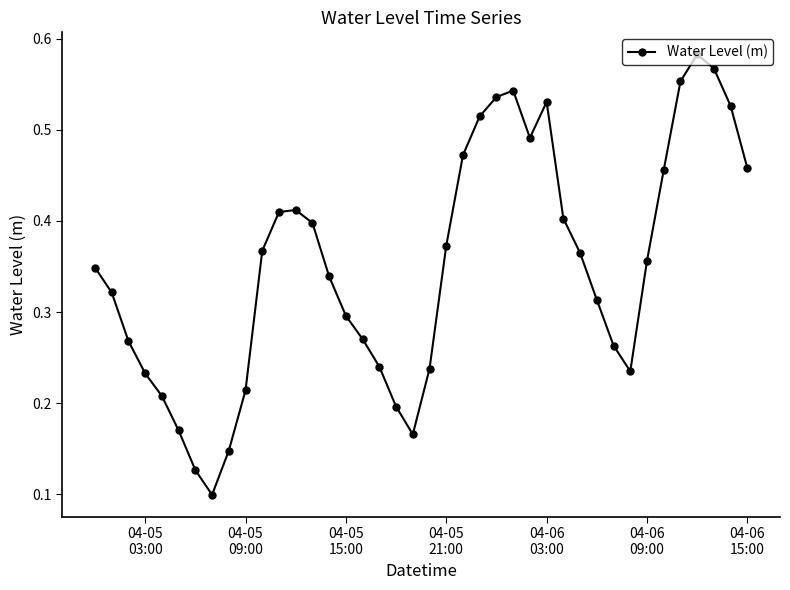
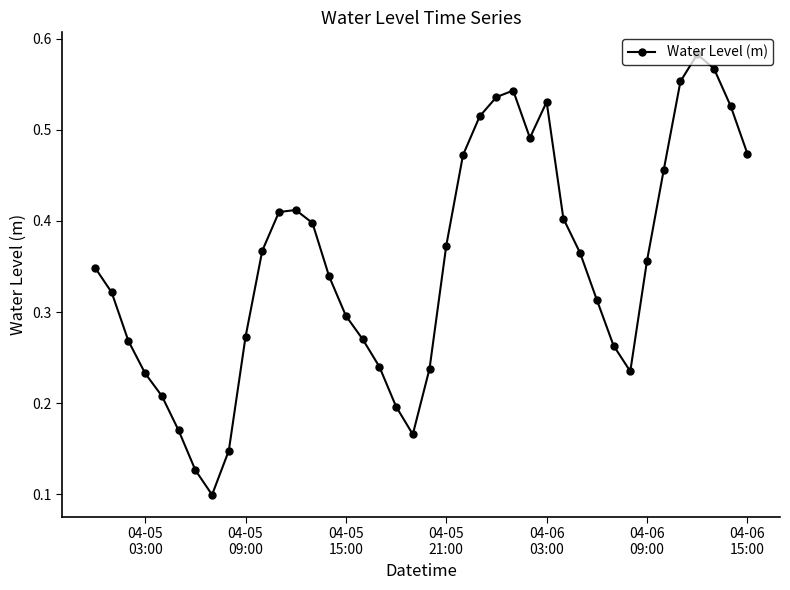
  {
    "04-05 03:00": 0.23,
-   "04-05 09:00": 0.21,
+   "04-05 09:00": 0.27,
    "04-05 15:00": 0.30,
    "04-05 21:00": 0.37,
    "04-06 03:00": 0.53,
    "04-06 09:00": 0.36,
-   "04-06 15:00": 0.46
+   "04-06 15:00": 0.47
  }
